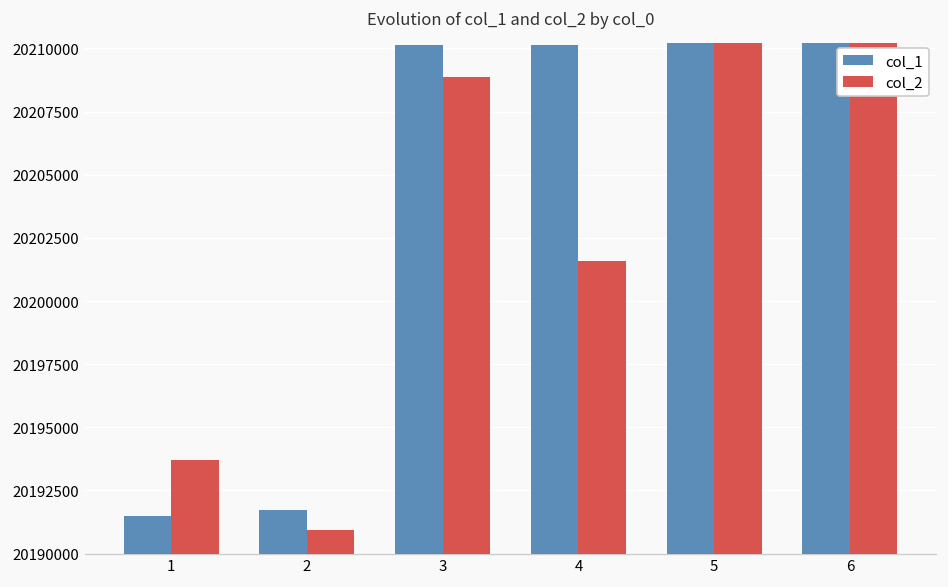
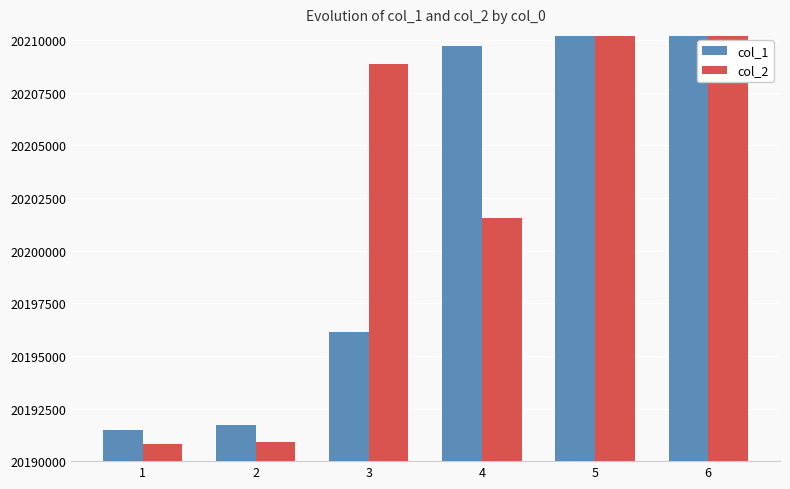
  {
    "col_1": {
      "1": 20191500,
      "2": 20191700,
-     "3": 20210100,
-     "4": 20210100,
+     "3": 20196100,
+     "4": 20209700,
      "5": 20210200,
      "6": 20210200
    },
    "col_2": {
-     "1": 20193700,
+     "1": 20190800,
      "2": 20190900,
      "3": 20208900,
      "4": 20201600,
      "5": 20210200,
      "6": 20210200
    }
  }
